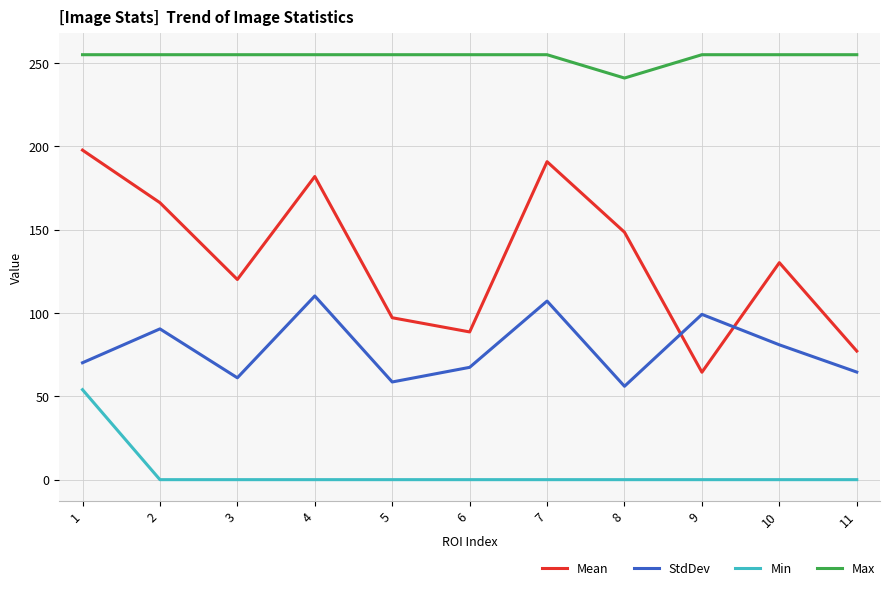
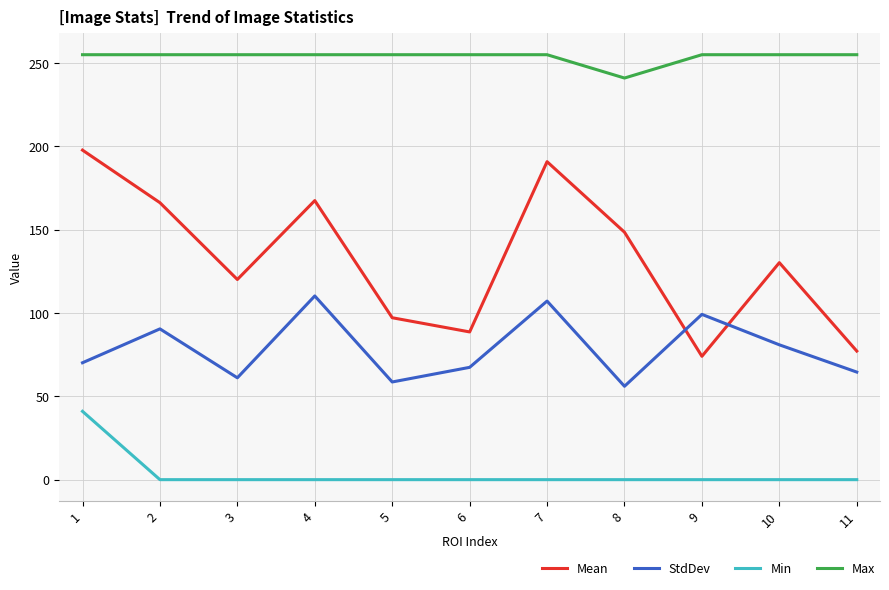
  {
    "Mean": {
      "1": 198,
      "2": 166,
      "3": 120,
-     "4": 182,
+     "4": 167,
      "5": 97,
      "6": 89,
      "7": 191,
      "8": 148,
-     "9": 64,
+     "9": 74,
      "10": 130,
      "11": 77
    },
    "StdDev": {
      "1": 70,
      "2": 90,
      "3": 61,
      "4": 110,
      "5": 59,
      "6": 67,
      "7": 107,
      "8": 56,
      "9": 99,
      "10": 81,
      "11": 65
    },
    "Min": {
-     "1": 54,
+     "1": 41,
      "2": 0,
      "3": 0,
      "4": 0,
      "5": 0,
      "6": 0,
      "7": 0,
      "8": 0,
      "9": 0,
      "10": 0,
      "11": 0
    },
    "Max": {
      "1": 255,
      "2": 255,
      "3": 255,
      "4": 255,
      "5": 255,
      "6": 255,
      "7": 255,
      "8": 241,
      "9": 255,
      "10": 255,
      "11": 255
    }
  }
